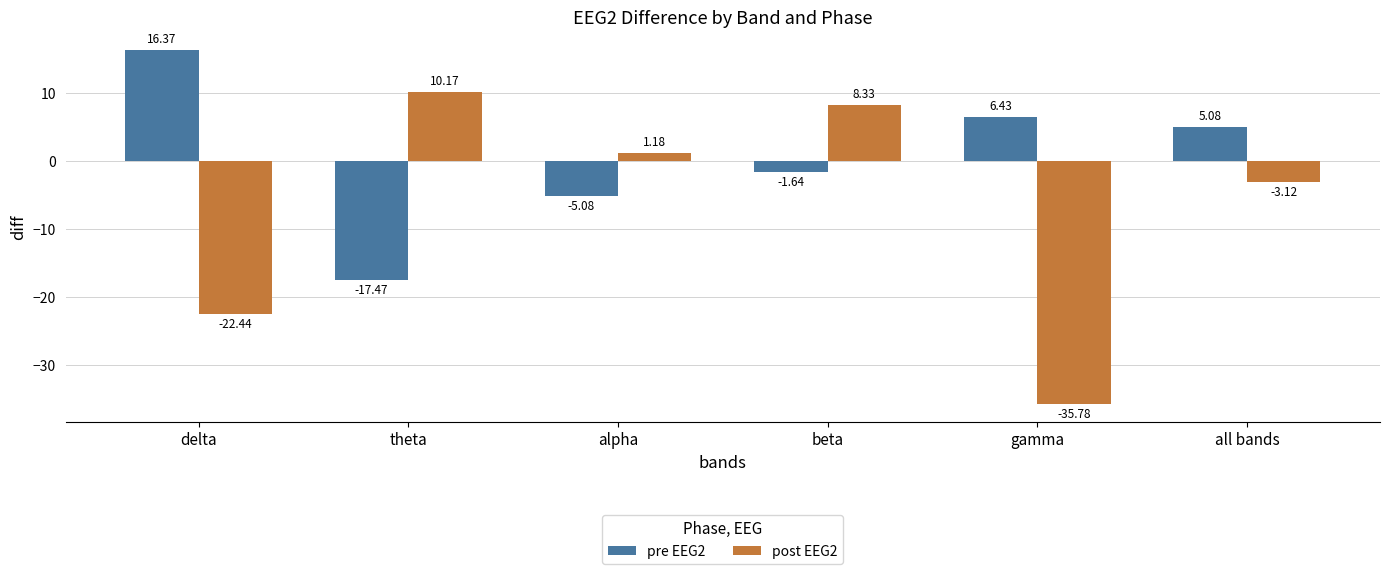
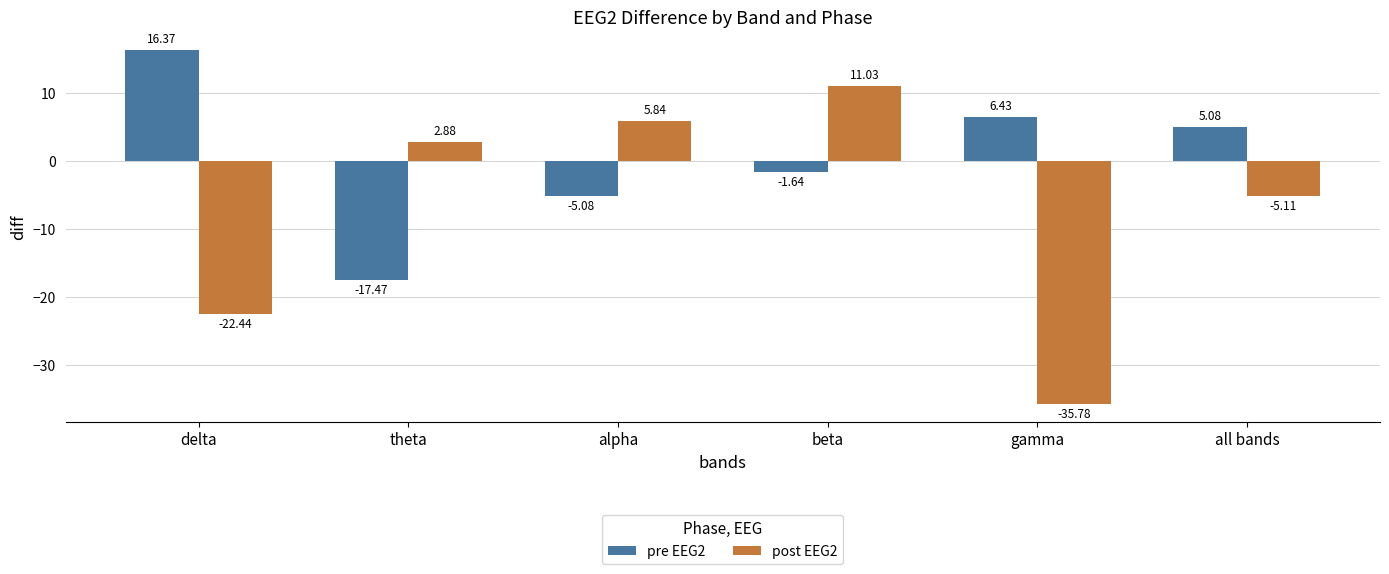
  {
    "pre EEG2": {
      "delta": 16.37,
      "theta": -17.47,
      "alpha": -5.08,
      "beta": -1.64,
      "gamma": 6.43,
      "all bands": 5.08
    },
    "post EEG2": {
      "delta": -22.44,
-     "theta": 10.17,
-     "alpha": 1.18,
-     "beta": 8.33,
+     "theta": 2.88,
+     "alpha": 5.84,
+     "beta": 11.03,
      "gamma": -35.78,
-     "all bands": -3.12
+     "all bands": -5.11
    }
  }
